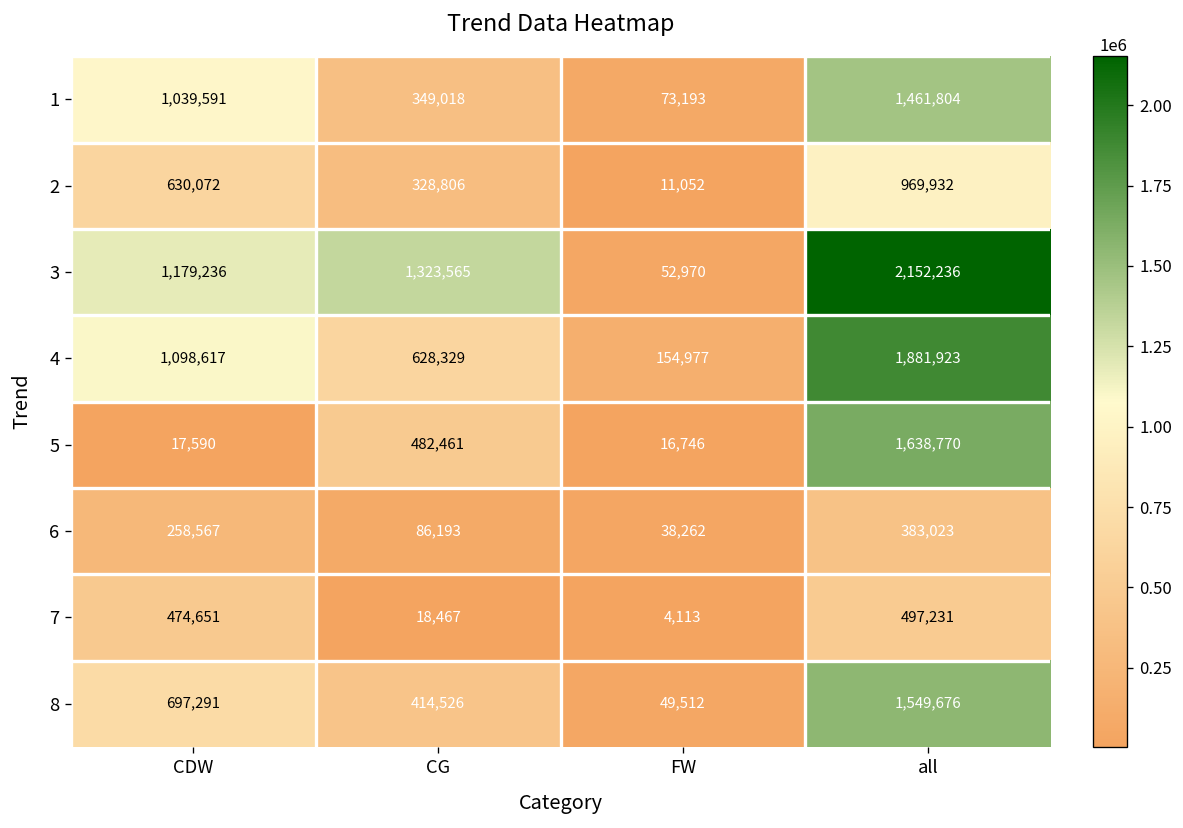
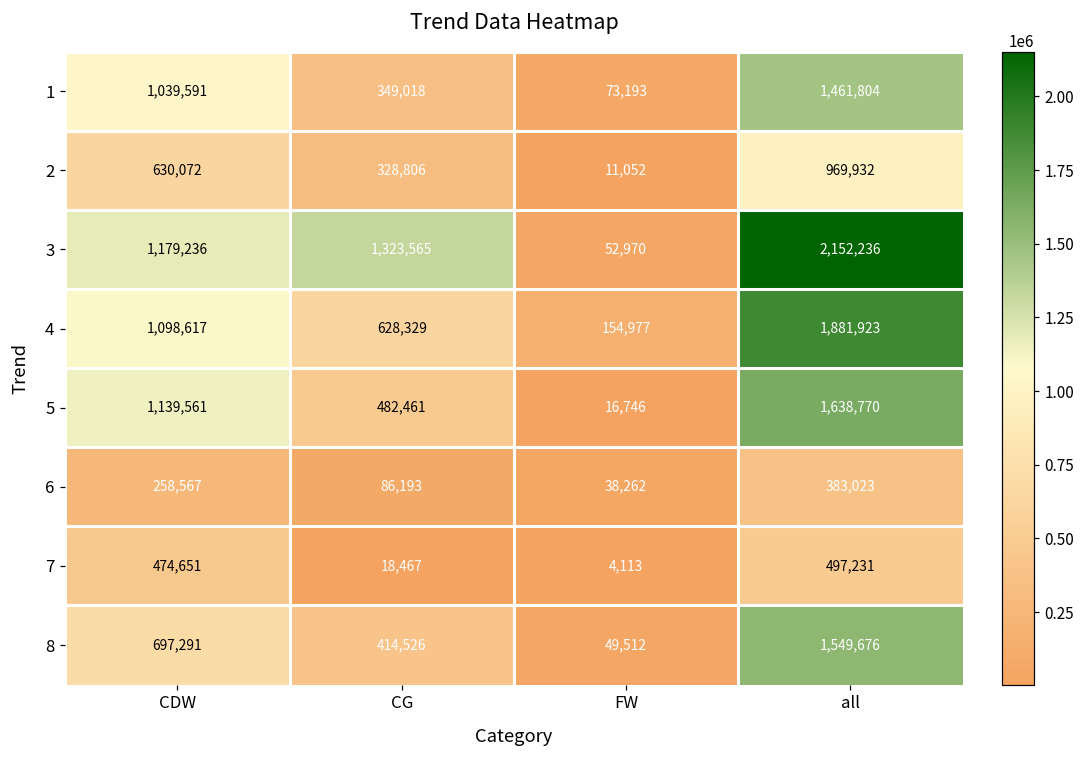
  {
    "1": {
      "CDW": "1,039,591",
      "CG": "349,018",
      "FW": "73,193",
      "all": "1,461,804"
    },
    "2": {
      "CDW": "630,072",
      "CG": "328,806",
      "FW": "11,052",
      "all": "969,932"
    },
    "3": {
      "CDW": "1,179,236",
      "CG": "1,323,565",
      "FW": "52,970",
      "all": "2,152,236"
    },
    "4": {
      "CDW": "1,098,617",
      "CG": "628,329",
      "FW": "154,977",
      "all": "1,881,923"
    },
    "5": {
-     "CDW": "17,590",
+     "CDW": "1,139,561",
      "CG": "482,461",
      "FW": "16,746",
      "all": "1,638,770"
    },
    "6": {
      "CDW": "258,567",
      "CG": "86,193",
      "FW": "38,262",
      "all": "383,023"
    },
    "7": {
      "CDW": "474,651",
      "CG": "18,467",
      "FW": "4,113",
      "all": "497,231"
    },
    "8": {
      "CDW": "697,291",
      "CG": "414,526",
      "FW": "49,512",
      "all": "1,549,676"
    }
  }
